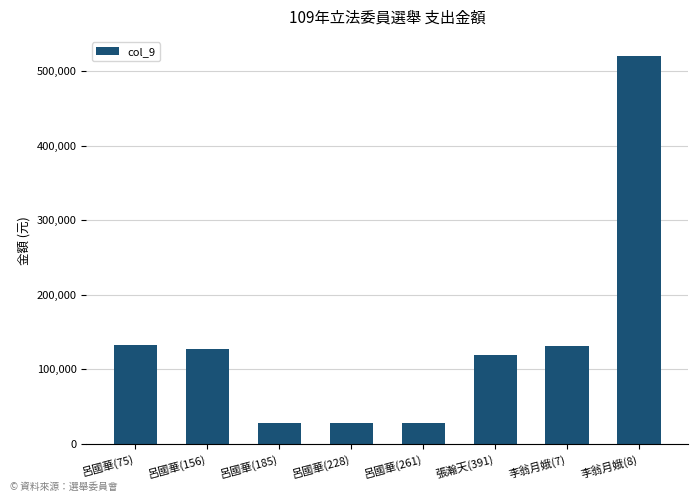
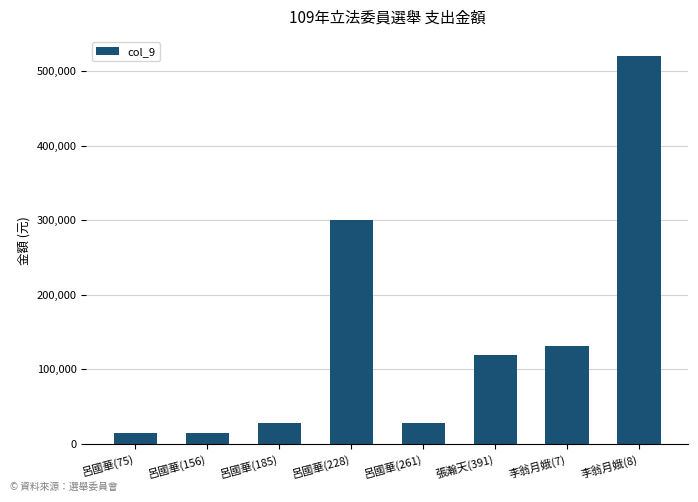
  {
-   "呂國華(75)": "130,000",
-   "呂國華(156)": "130,000",
+   "呂國華(75)": "10,000",
+   "呂國華(156)": "10,000",
    "呂國華(185)": "30,000",
-   "呂國華(228)": "30,000",
+   "呂國華(228)": "300,000",
    "呂國華(261)": "30,000",
    "張瀚天(391)": "120,000",
    "李翁月娥(7)": "130,000",
    "李翁月娥(8)": "520,000"
  }
